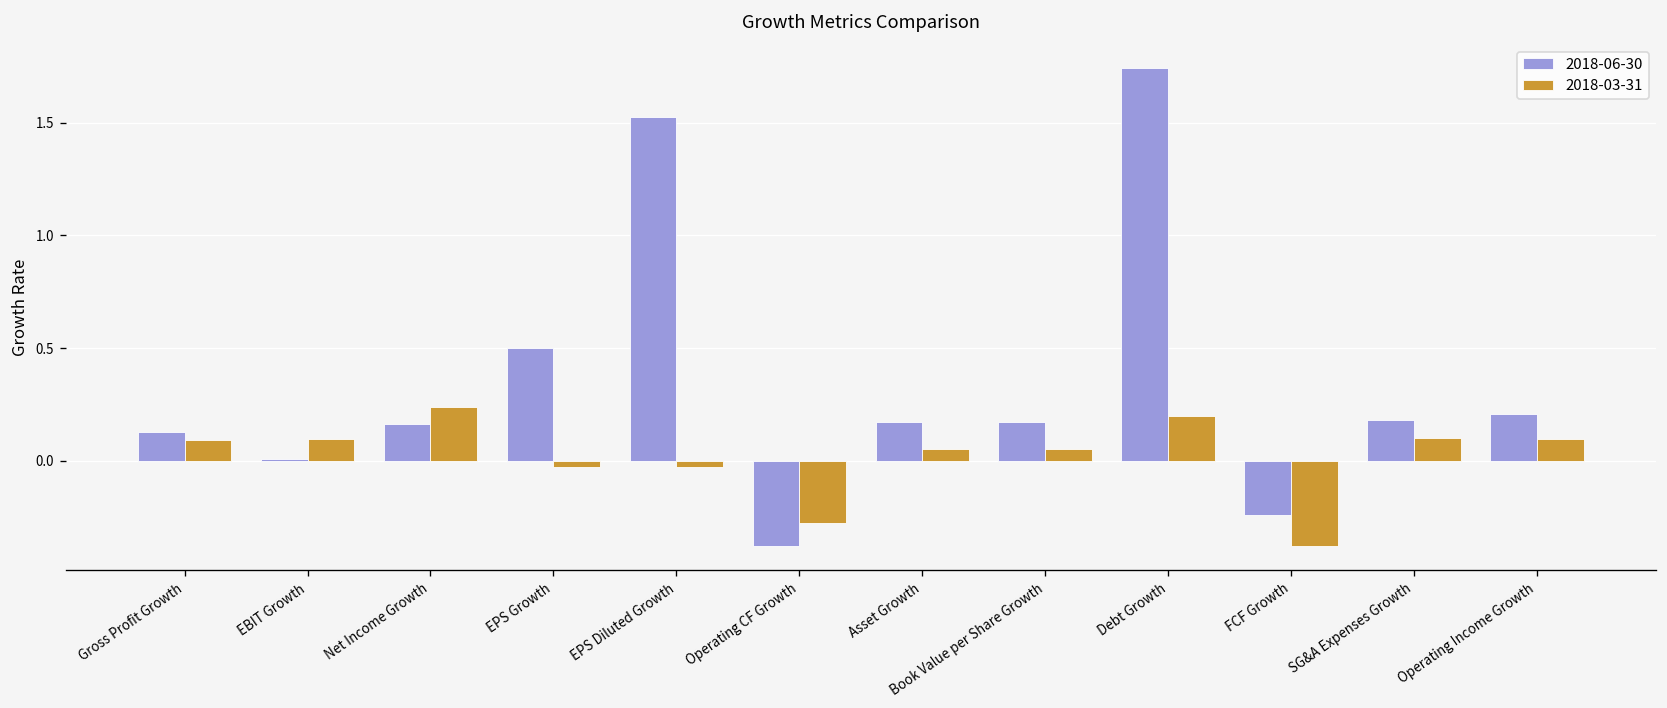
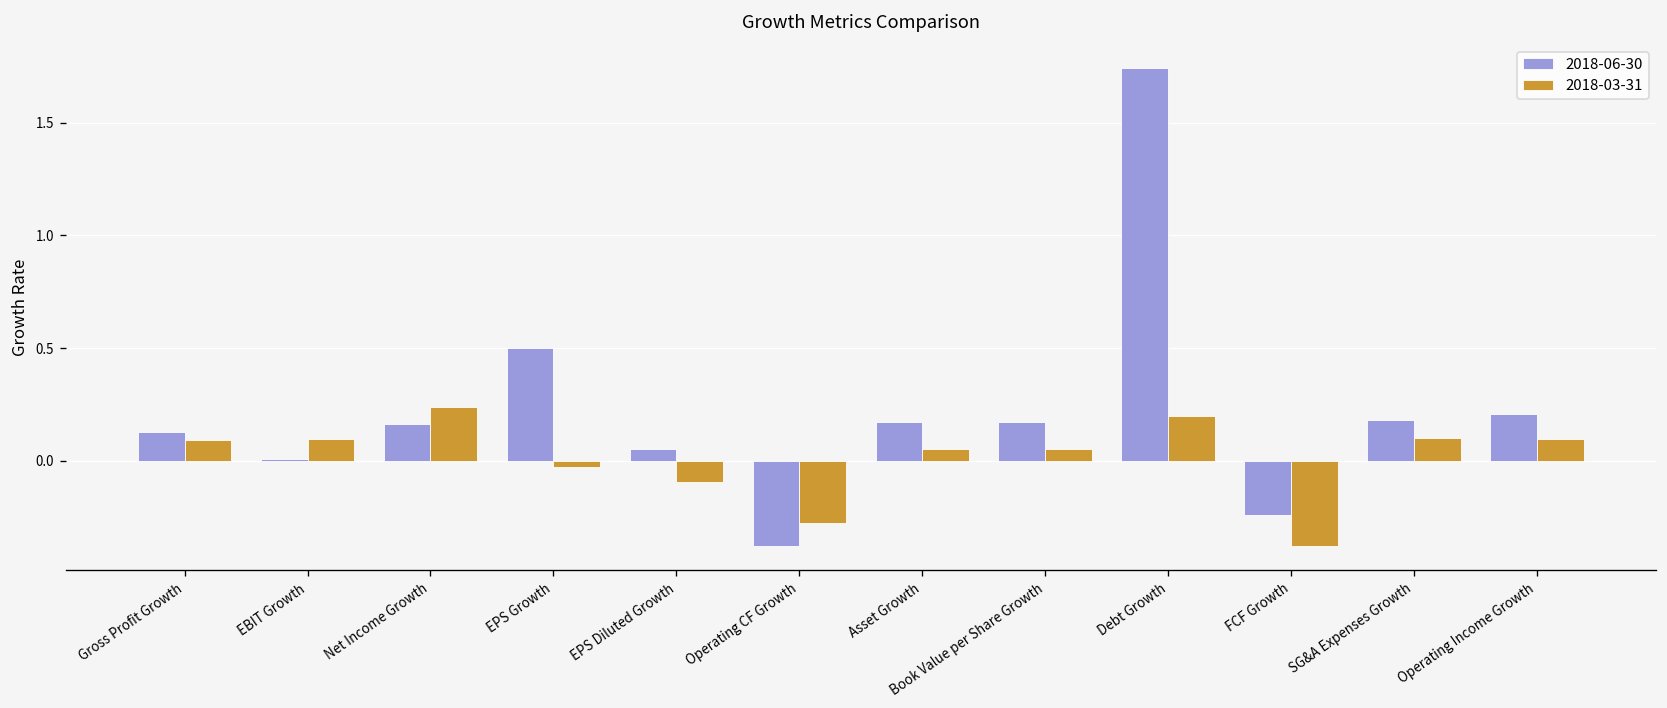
  {
    "2018-06-30": {
      "Gross Profit Growth": 0.13,
      "Net Income Growth": 0.17,
      "EPS Growth": 0.50,
-     "EPS Diluted Growth": 1.52,
+     "EPS Diluted Growth": 0.05,
      "Operating CF Growth": -0.38,
      "Asset Growth": 0.17,
      "Book Value per Share Growth": 0.17,
      "Debt Growth": 1.74,
      "FCF Growth": -0.24,
      "SG&A Expenses Growth": 0.18,
      "Operating Income Growth": 0.21
    },
    "2018-03-31": {
      "Gross Profit Growth": 0.09,
      "EBIT Growth": 0.10,
      "Net Income Growth": 0.24,
      "EPS Growth": -0.03,
-     "EPS Diluted Growth": -0.03,
+     "EPS Diluted Growth": -0.09,
      "Operating CF Growth": -0.28,
      "Asset Growth": 0.05,
      "Book Value per Share Growth": 0.05,
      "Debt Growth": 0.20,
      "FCF Growth": -0.38,
      "SG&A Expenses Growth": 0.10,
      "Operating Income Growth": 0.10
    }
  }
